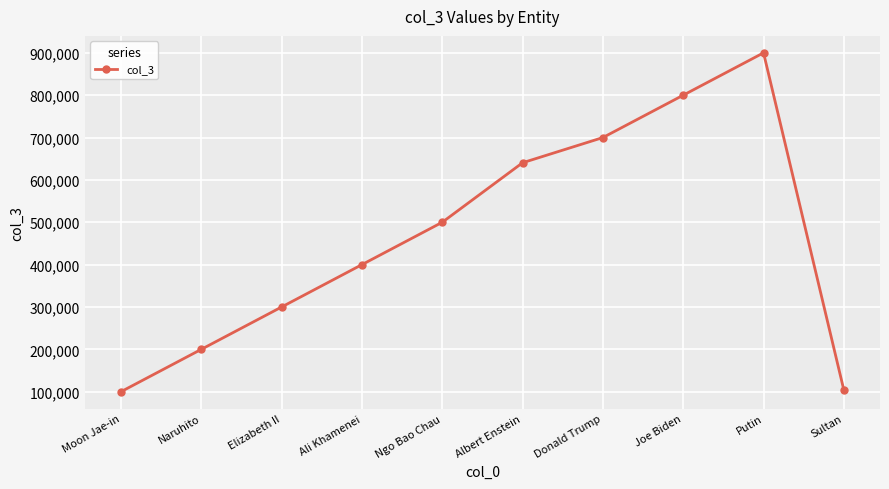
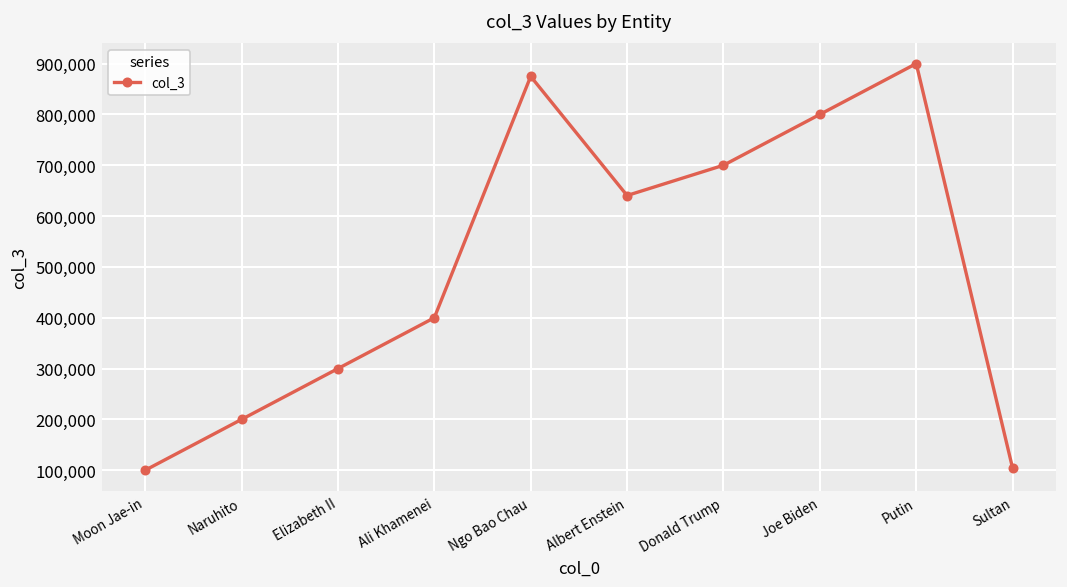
  {
    "Moon Jae-in": "100,000",
    "Naruhito": "200,000",
    "Elizabeth II": "300,000",
    "Ali Khamenei": "400,000",
-   "Ngo Bao Chau": "500,000",
+   "Ngo Bao Chau": "870,000",
    "Albert Enstein": "640,000",
    "Donald Trump": "700,000",
    "Joe Biden": "800,000",
    "Putin": "900,000",
    "Sultan": "100,000"
  }
